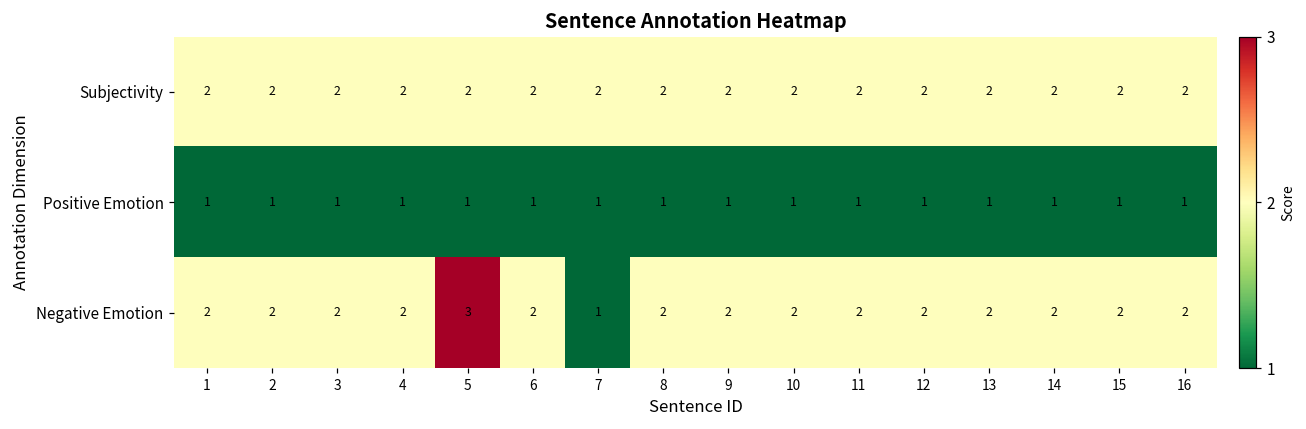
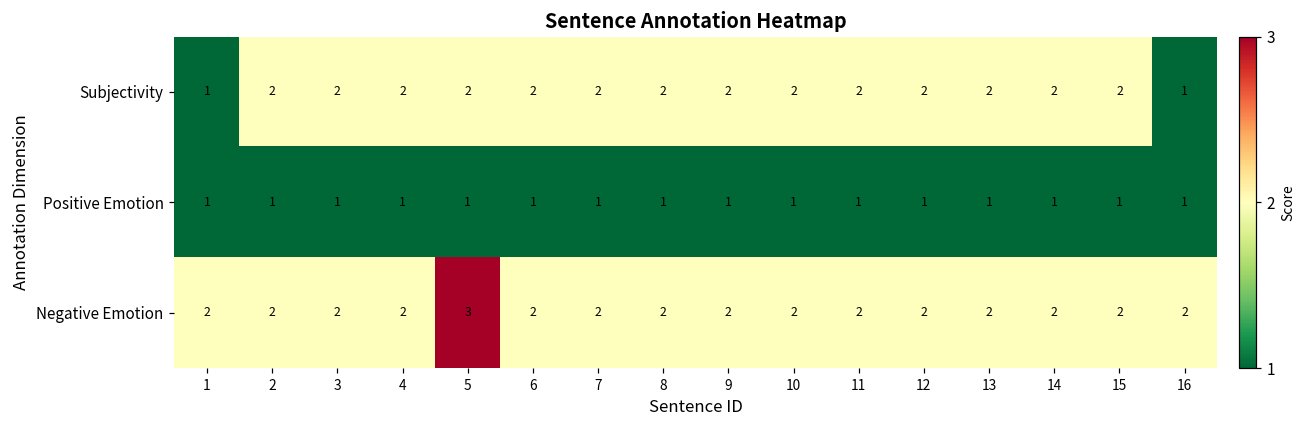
  {
    "Subjectivity": {
-     "1": 2,
+     "1": 1,
      "2": 2,
      "3": 2,
      "4": 2,
      "5": 2,
      "6": 2,
      "7": 2,
      "8": 2,
      "9": 2,
      "10": 2,
      "11": 2,
      "12": 2,
      "13": 2,
      "14": 2,
      "15": 2,
-     "16": 2
+     "16": 1
    },
    "Positive Emotion": {
      "1": 1,
      "2": 1,
      "3": 1,
      "4": 1,
      "5": 1,
      "6": 1,
      "7": 1,
      "8": 1,
      "9": 1,
      "10": 1,
      "11": 1,
      "12": 1,
      "13": 1,
      "14": 1,
      "15": 1,
      "16": 1
    },
    "Negative Emotion": {
      "1": 2,
      "2": 2,
      "3": 2,
      "4": 2,
      "5": 3,
      "6": 2,
-     "7": 1,
+     "7": 2,
      "8": 2,
      "9": 2,
      "10": 2,
      "11": 2,
      "12": 2,
      "13": 2,
      "14": 2,
      "15": 2,
      "16": 2
    }
  }
